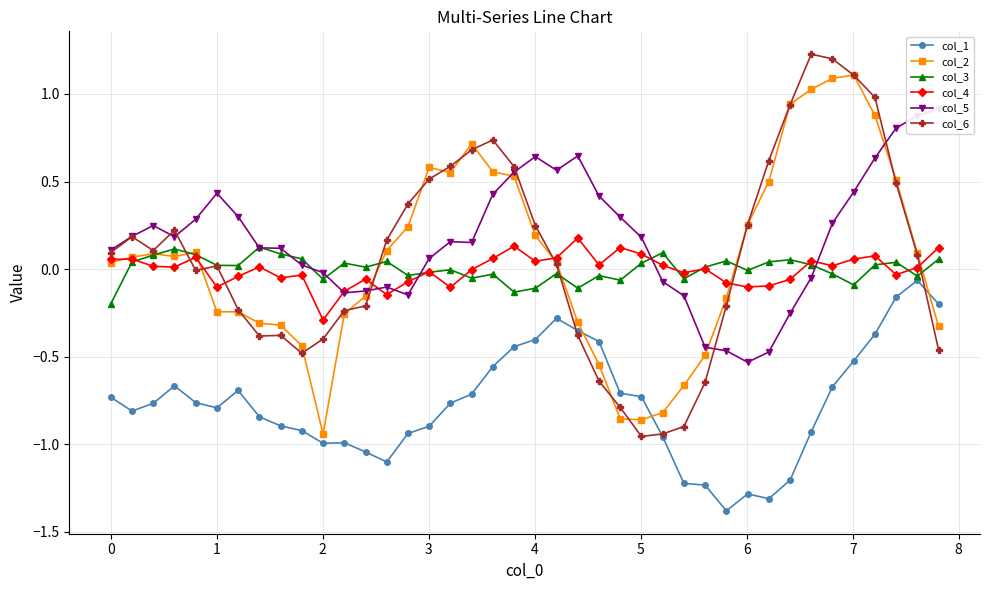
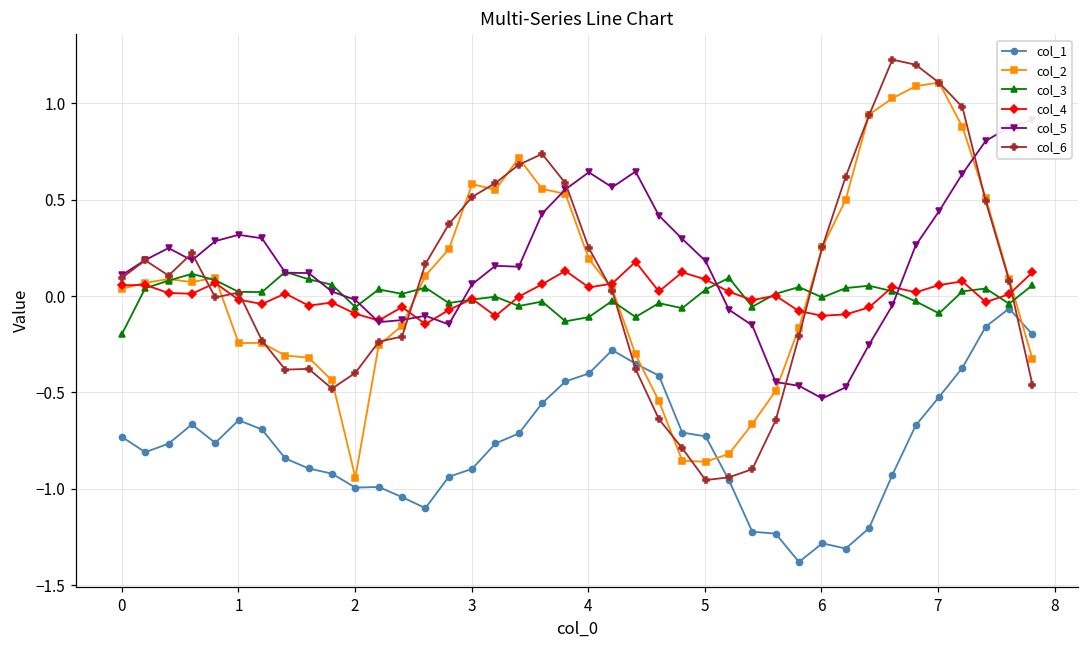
  {
    "col_1": {
      "0": -0.73,
-     "1": -0.79,
+     "1": -0.64,
      "2": -0.99
    },
    "col_2": {
      "0": 0.04,
      "1": -0.24,
      "2": -0.94
    },
    "col_3": {
      "0": -0.20,
      "2": -0.06
    },
    "col_4": {
      "0": 0.06,
-     "1": -0.10,
-     "2": -0.29
+     "1": -0.02,
+     "2": -0.09
    },
    "col_5": {
-     "1": 0.43,
+     "1": 0.32,
      "2": -0.02
    },
    "col_6": {
      "2": -0.40
    }
  }
